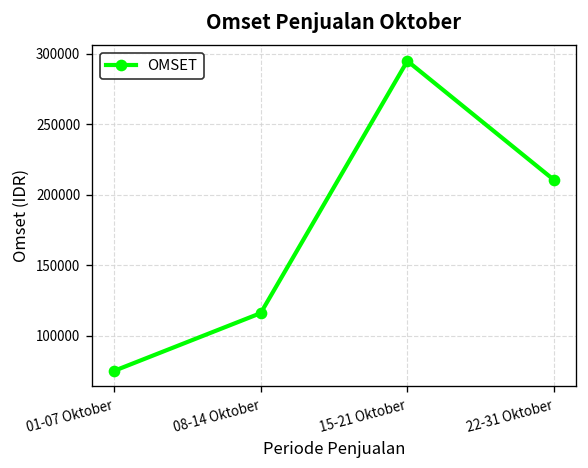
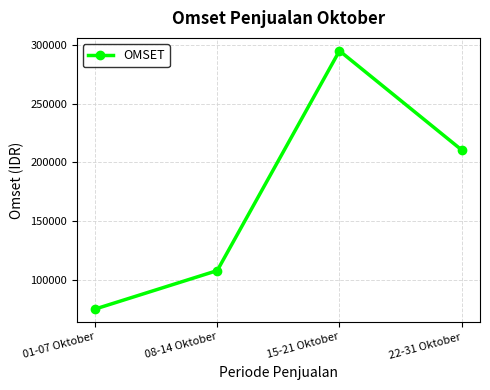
  {
    "01-07 Oktober": 75000,
-   "08-14 Oktober": 116000,
+   "08-14 Oktober": 108000,
    "15-21 Oktober": 295000,
    "22-31 Oktober": 211000
  }
